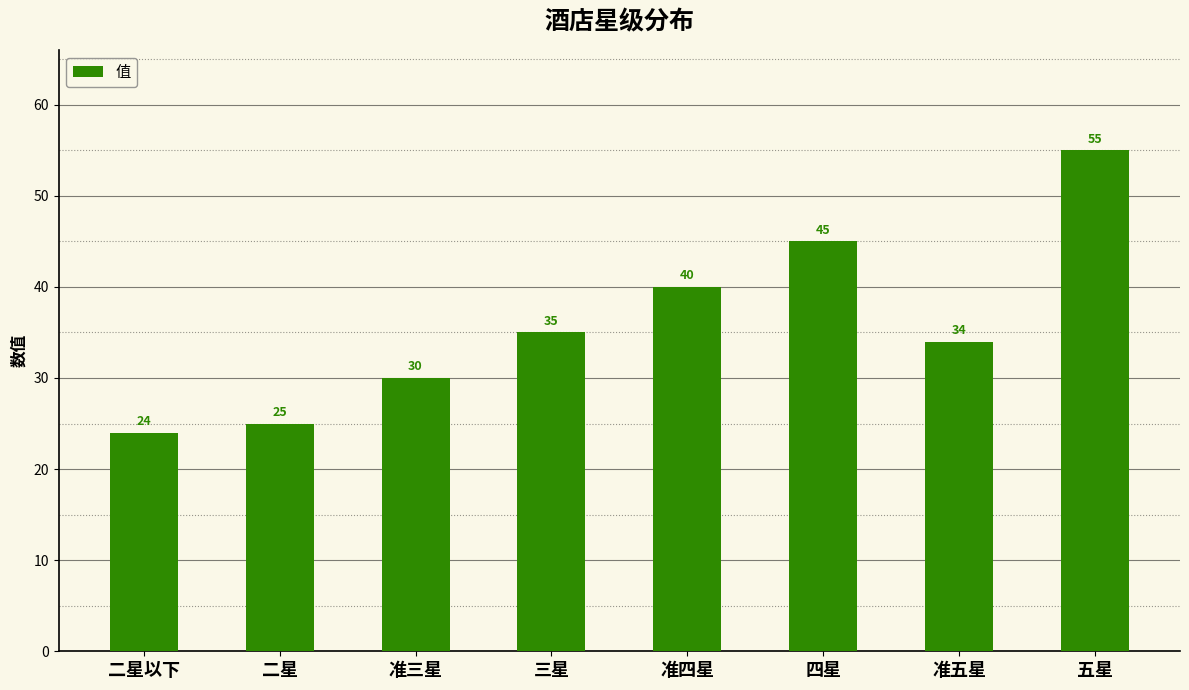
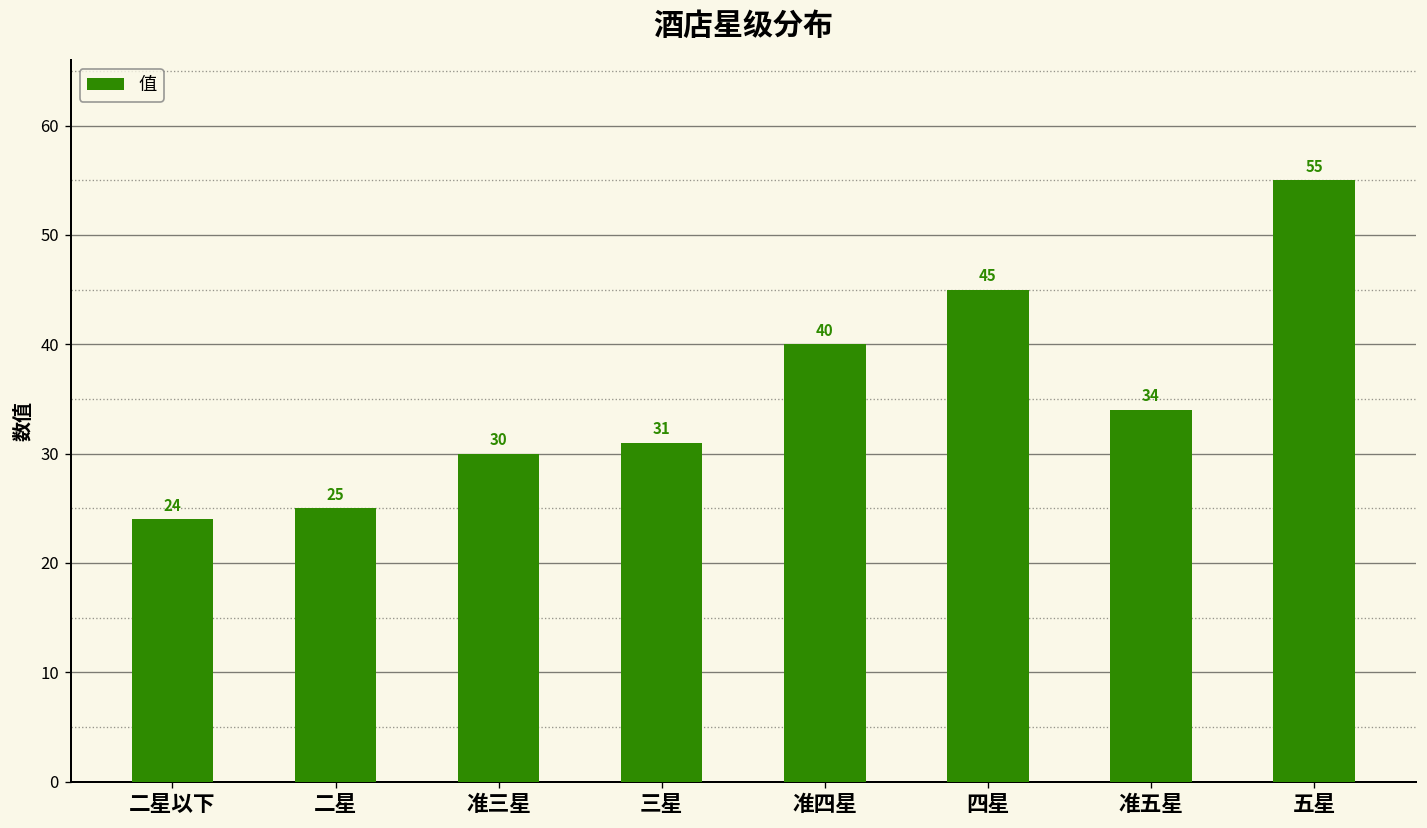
  {
    "二星以下": 24,
    "二星": 25,
    "准三星": 30,
-   "三星": 35,
+   "三星": 31,
    "准四星": 40,
    "四星": 45,
    "准五星": 34,
    "五星": 55
  }
